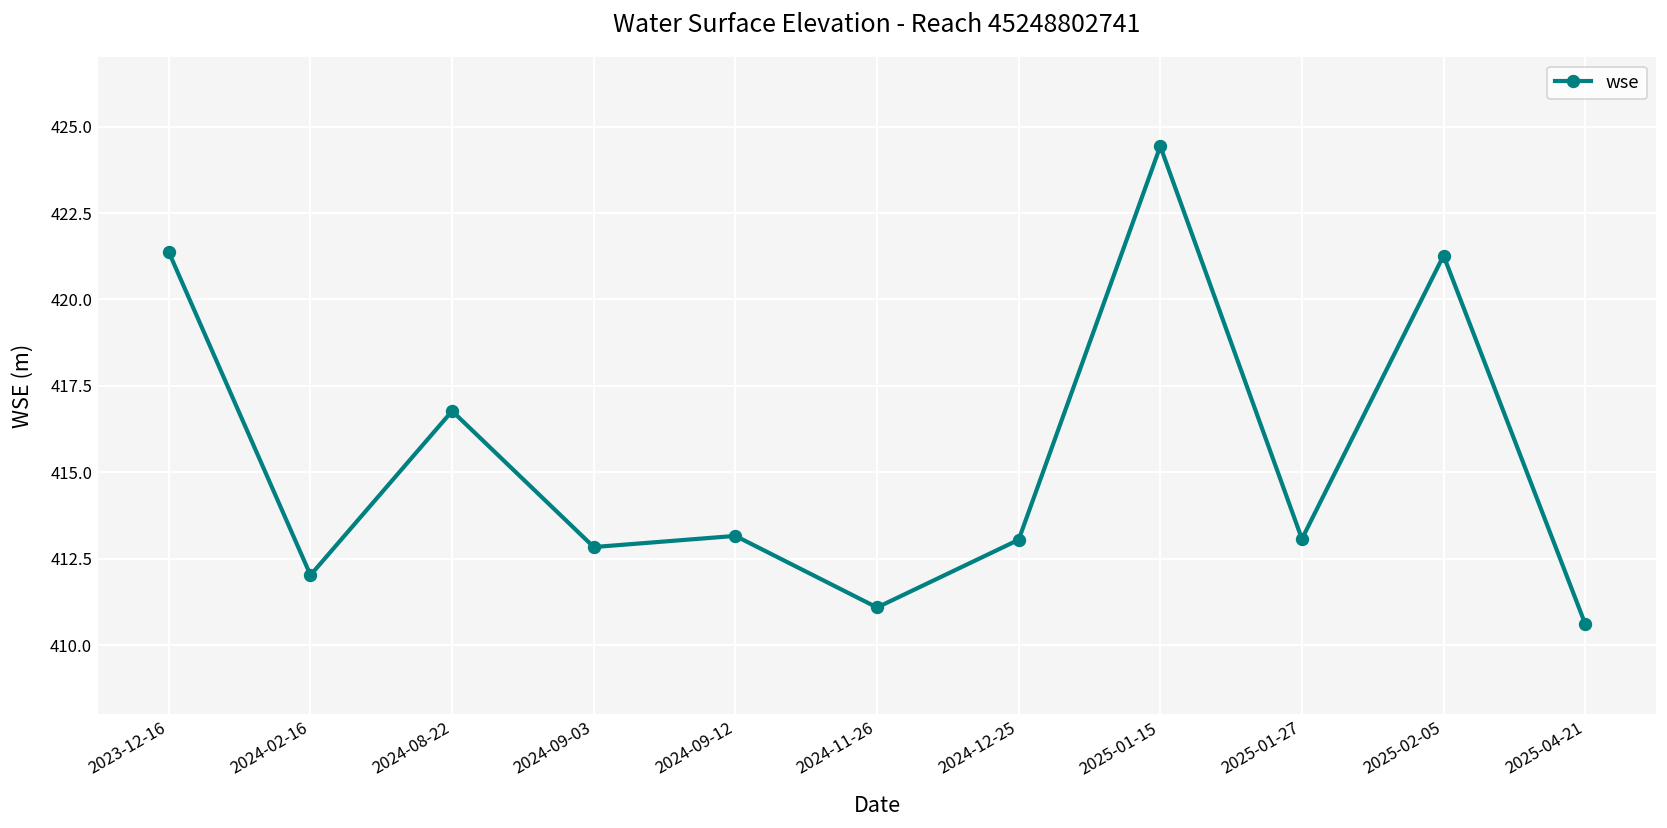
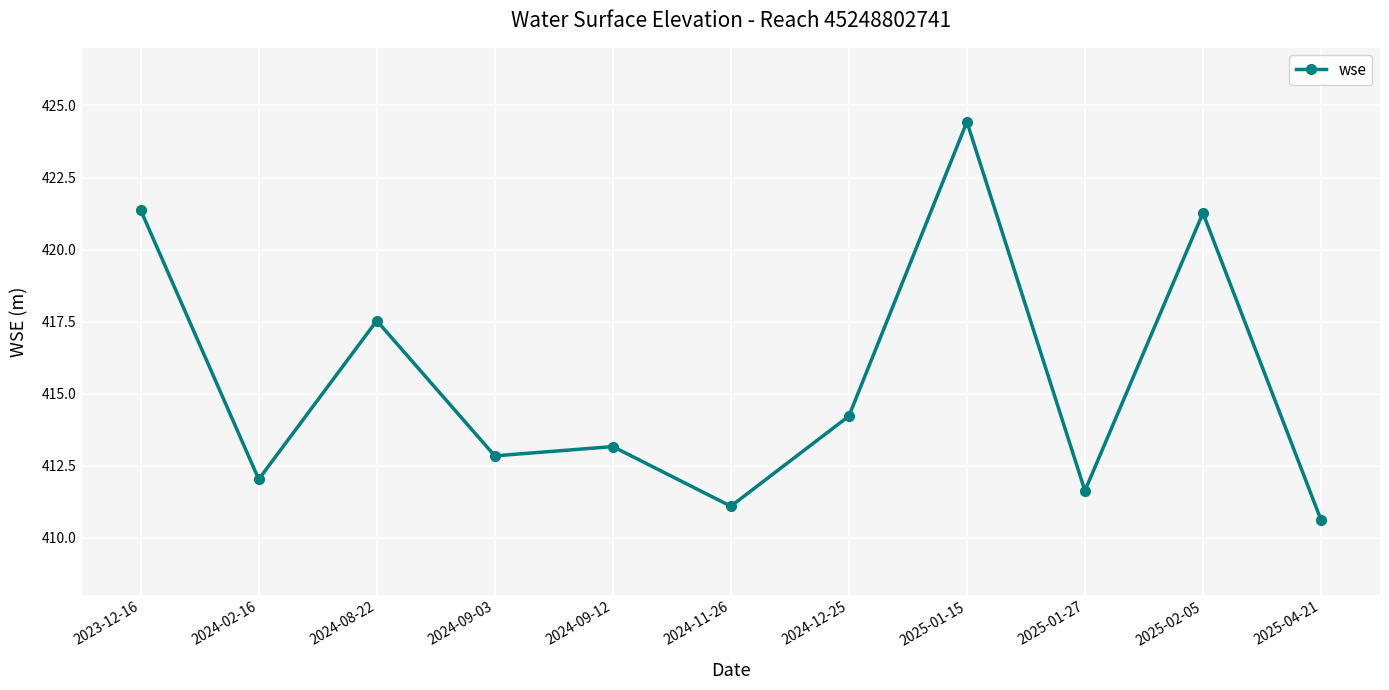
  {
    "2023-12-16": 421.4,
    "2024-02-16": 412.0,
-   "2024-08-22": 416.8,
+   "2024-08-22": 417.5,
    "2024-09-03": 412.8,
    "2024-09-12": 413.2,
    "2024-11-26": 411.1,
-   "2024-12-25": 413.1,
+   "2024-12-25": 414.2,
    "2025-01-15": 424.4,
-   "2025-01-27": 413.1,
+   "2025-01-27": 411.6,
    "2025-02-05": 421.3,
    "2025-04-21": 410.6
  }
